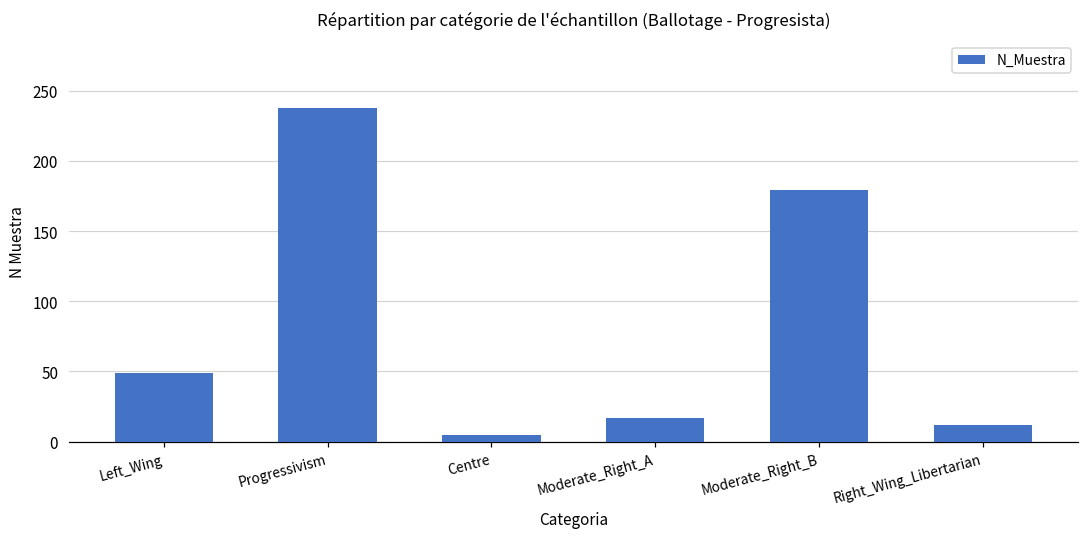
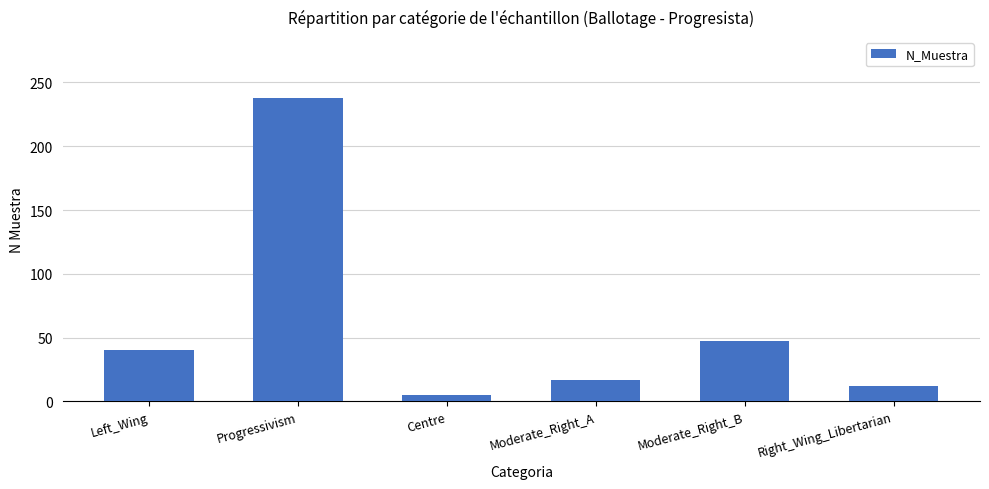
  {
-   "Left_Wing": 49,
+   "Left_Wing": 40,
    "Progressivism": 238,
    "Centre": 5,
    "Moderate_Right_A": 17,
-   "Moderate_Right_B": 179,
+   "Moderate_Right_B": 47,
    "Right_Wing_Libertarian": 12
  }
